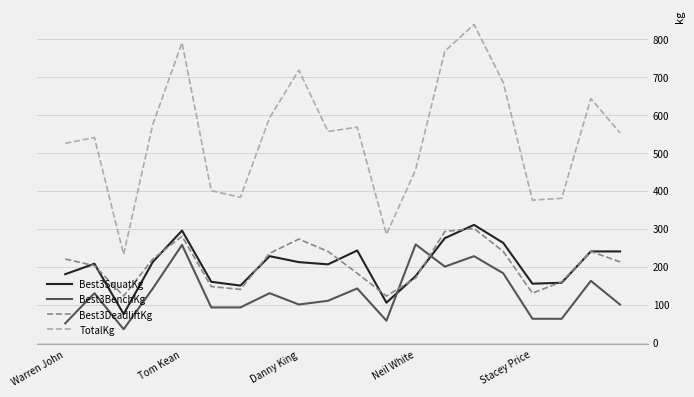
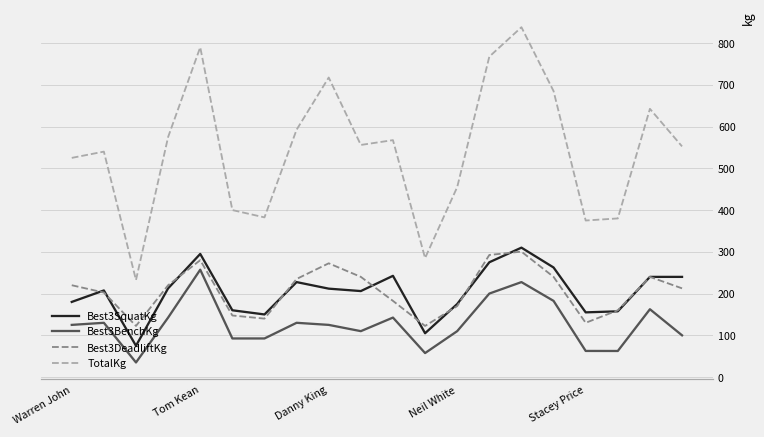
  {
    "Best3SquatKg": {
      "Warren John": 180,
      "Tom Kean": 300,
      "Danny King": 210,
      "Stacey Price": 160
    },
    "Best3BenchKg": {
-     "Warren John": 50,
+     "Warren John": 130,
      "Tom Kean": 260,
-     "Danny King": 100,
-     "Neil White": 260,
+     "Danny King": 130,
+     "Neil White": 110,
      "Stacey Price": 60
    }
  }
